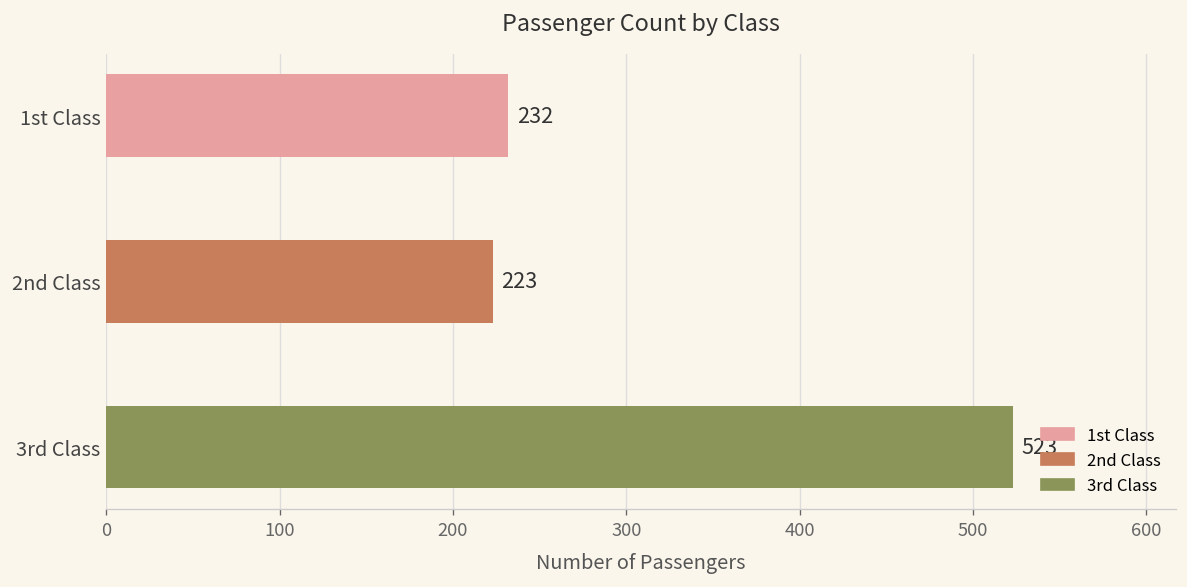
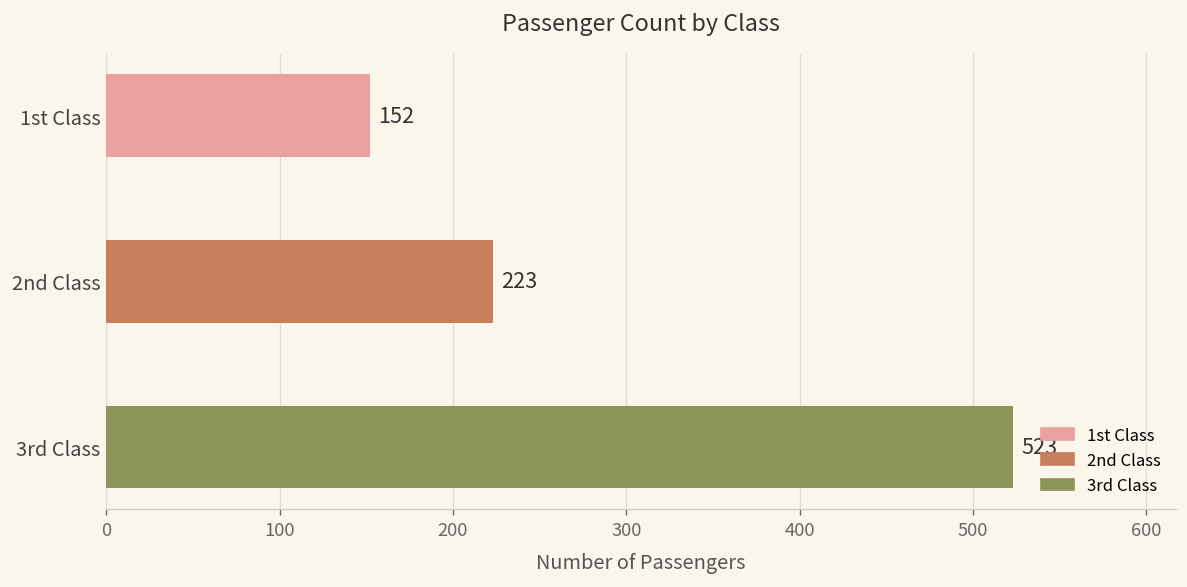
  {
-   "1st Class": 232,
+   "1st Class": 152,
    "2nd Class": 223,
    "3rd Class": 523
  }
